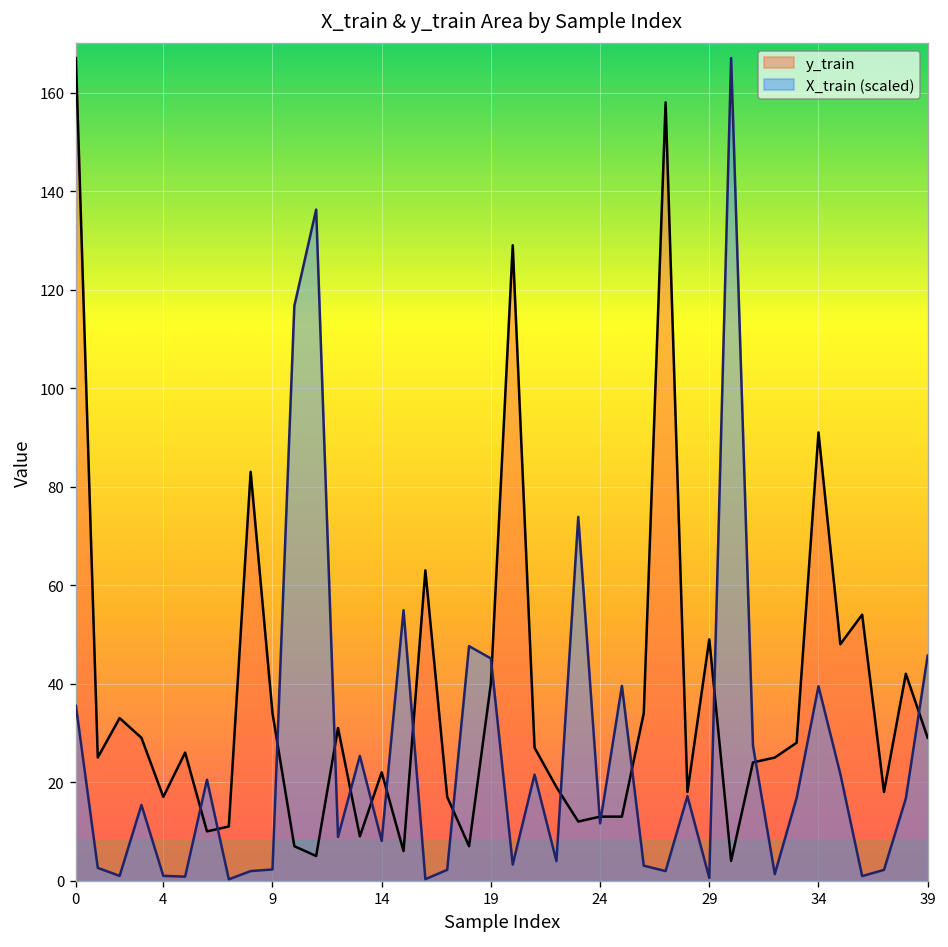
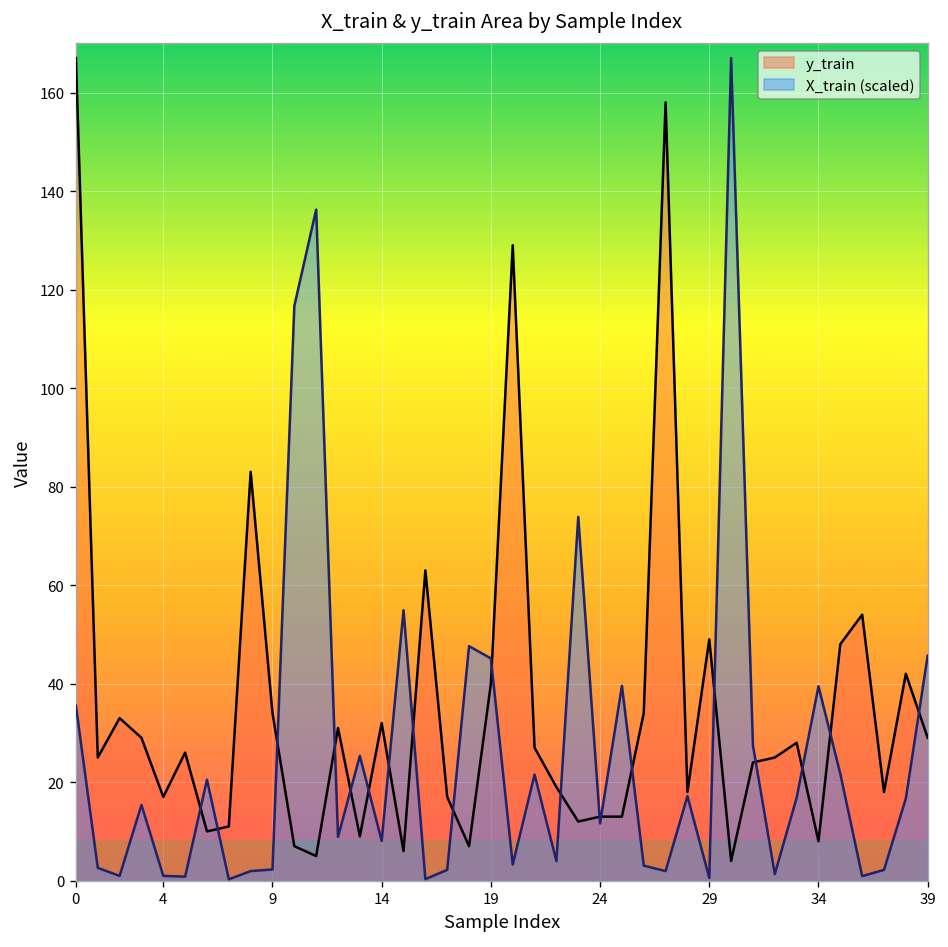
  {
    "y_train": {
      "0": 167,
      "4": 17,
      "9": 34,
-     "14": 22,
+     "14": 32,
      "19": 40,
      "24": 13,
      "29": 49,
-     "34": 91,
+     "34": 8,
      "39": 29
    },
    "X_train (scaled)": {
      "0": 35,
      "4": 1,
      "9": 2,
      "14": 8,
      "19": 45,
      "24": 12,
      "29": 1,
      "34": 39,
      "39": 46
    }
  }
